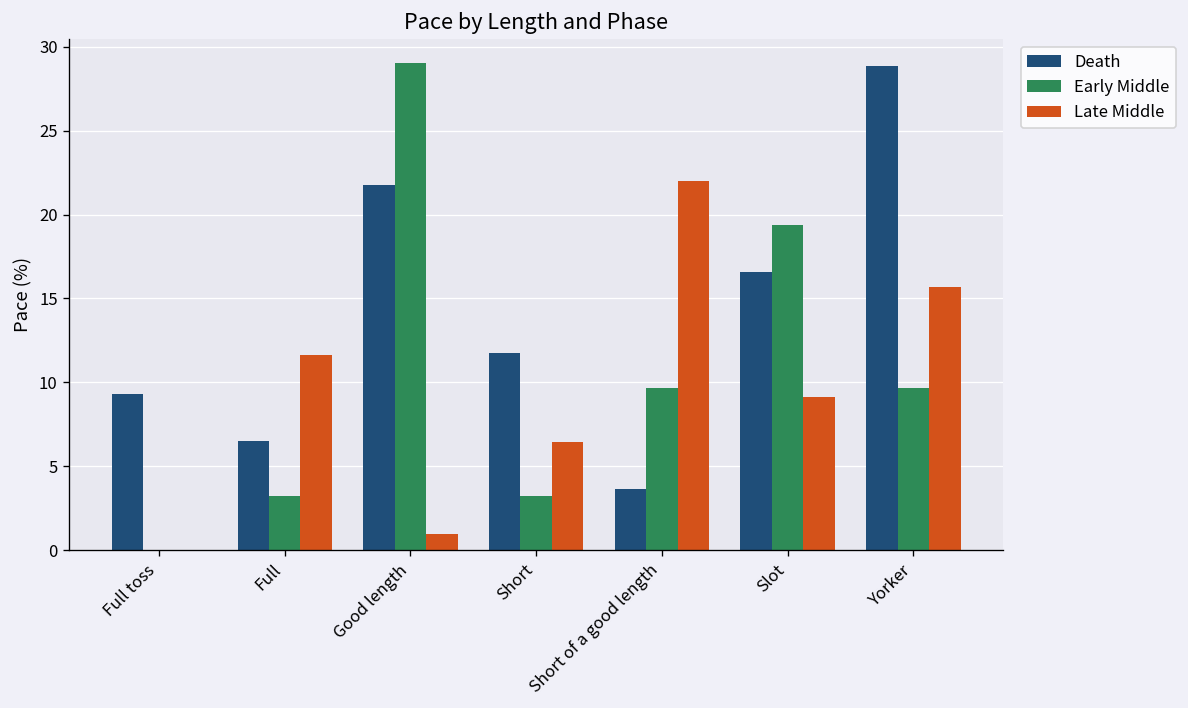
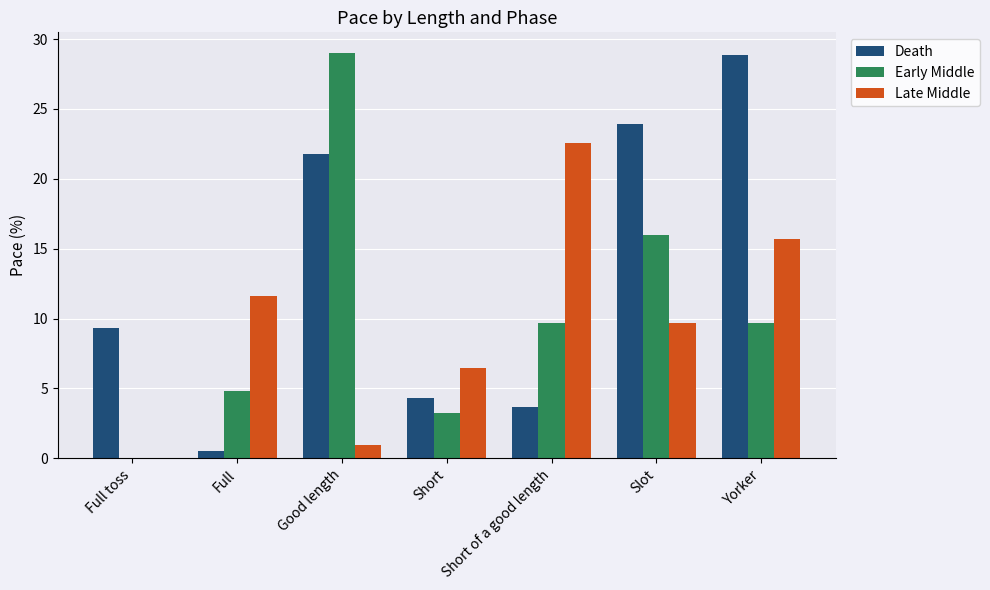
  {
    "Death": {
      "Full toss": 9.3,
-     "Full": 6.5,
+     "Full": 0.5,
      "Good length": 21.8,
-     "Short": 11.8,
+     "Short": 4.3,
      "Short of a good length": 3.6,
-     "Slot": 16.6,
+     "Slot": 23.9,
      "Yorker": 28.9
    },
    "Early Middle": {
      "Full toss": 0.0,
-     "Full": 3.2,
+     "Full": 4.8,
      "Good length": 29.0,
      "Short": 3.2,
      "Short of a good length": 9.7,
-     "Slot": 19.4,
+     "Slot": 16.0,
      "Yorker": 9.7
    },
    "Late Middle": {
      "Full toss": 0.0,
      "Full": 11.6,
      "Good length": 0.9,
      "Short": 6.5,
-     "Short of a good length": 22.0,
-     "Slot": 9.1,
+     "Short of a good length": 22.6,
+     "Slot": 9.7,
      "Yorker": 15.7
    }
  }
